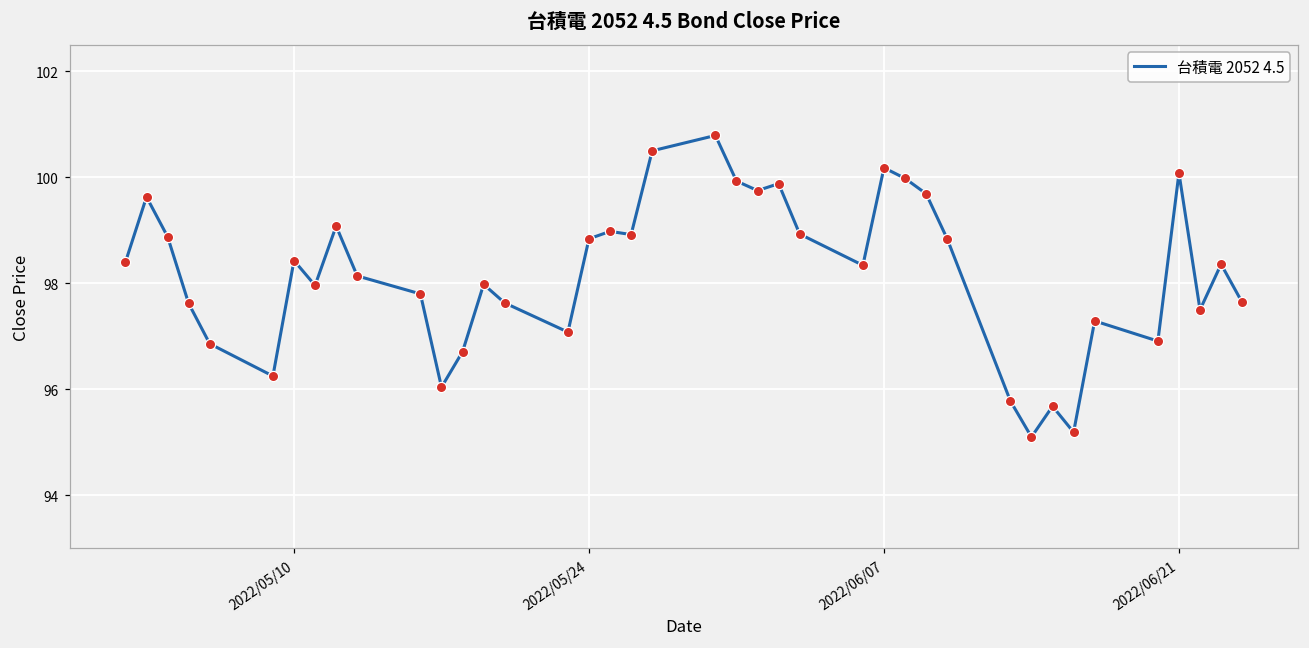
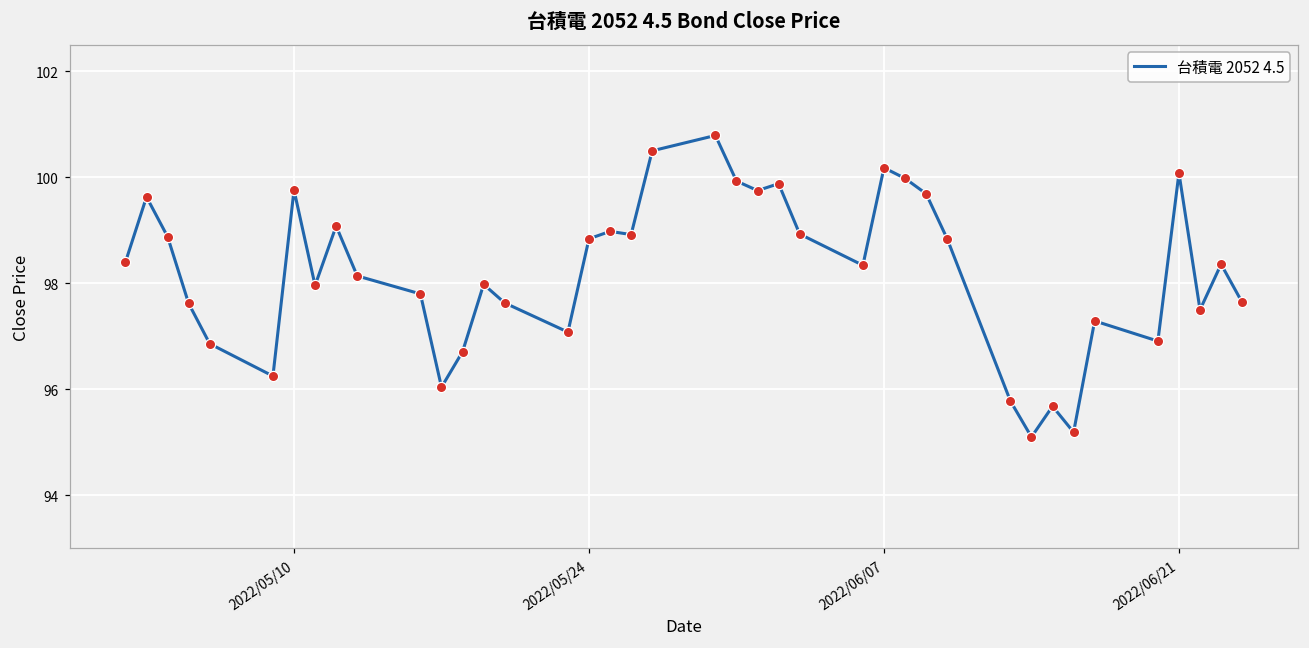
  {
-   "2022/05/10": 98.4,
+   "2022/05/10": 99.8,
    "2022/05/24": 98.8,
    "2022/06/07": 100.2,
    "2022/06/21": 100.1
  }
